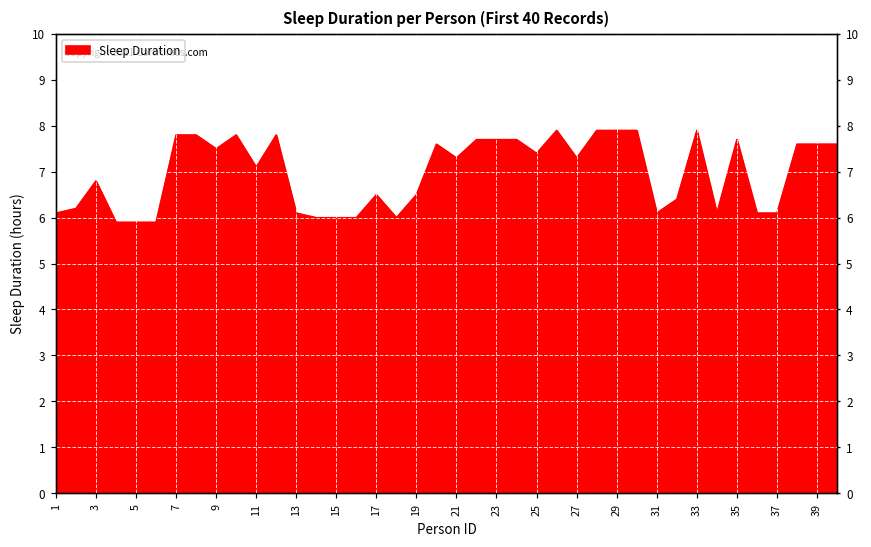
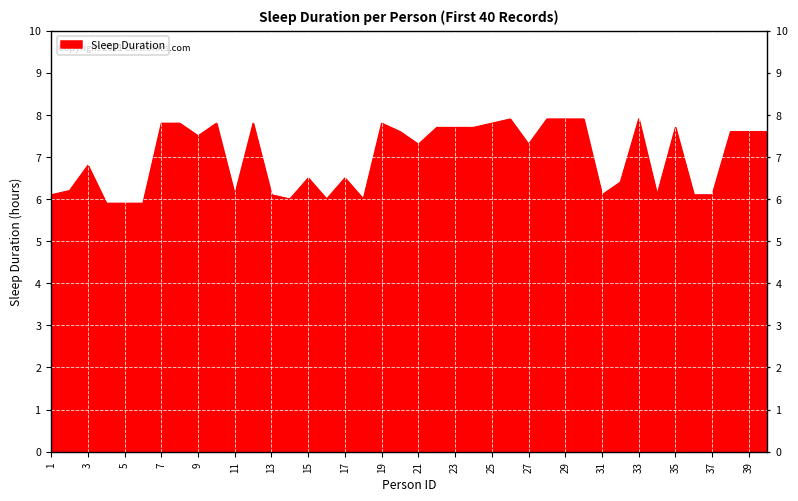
  {
    "1": 6.1,
    "3": 6.8,
    "5": 5.9,
    "7": 7.8,
    "9": 7.5,
-   "11": 7.1,
+   "11": 6.1,
    "13": 6.1,
-   "15": 6.0,
+   "15": 6.5,
    "17": 6.5,
-   "19": 6.5,
+   "19": 7.8,
    "21": 7.3,
    "23": 7.7,
-   "25": 7.4,
+   "25": 7.8,
    "27": 7.3,
    "29": 7.9,
    "31": 6.1,
    "33": 7.9,
    "35": 7.7,
    "37": 6.1,
    "39": 7.6
  }
